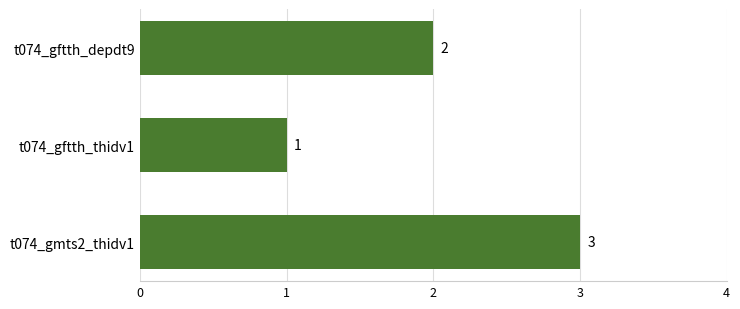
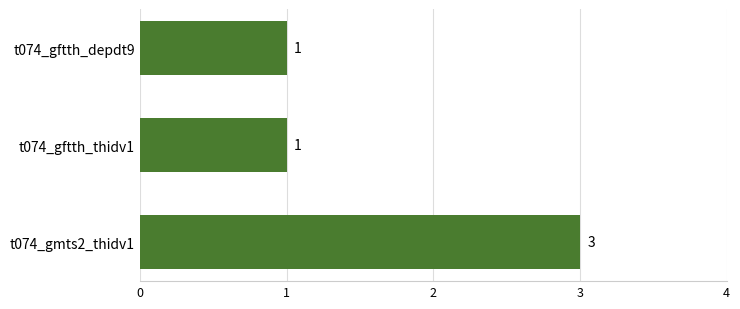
  {
-   "t074_gftth_depdt9": 2,
+   "t074_gftth_depdt9": 1,
    "t074_gftth_thidv1": 1,
    "t074_gmts2_thidv1": 3
  }
